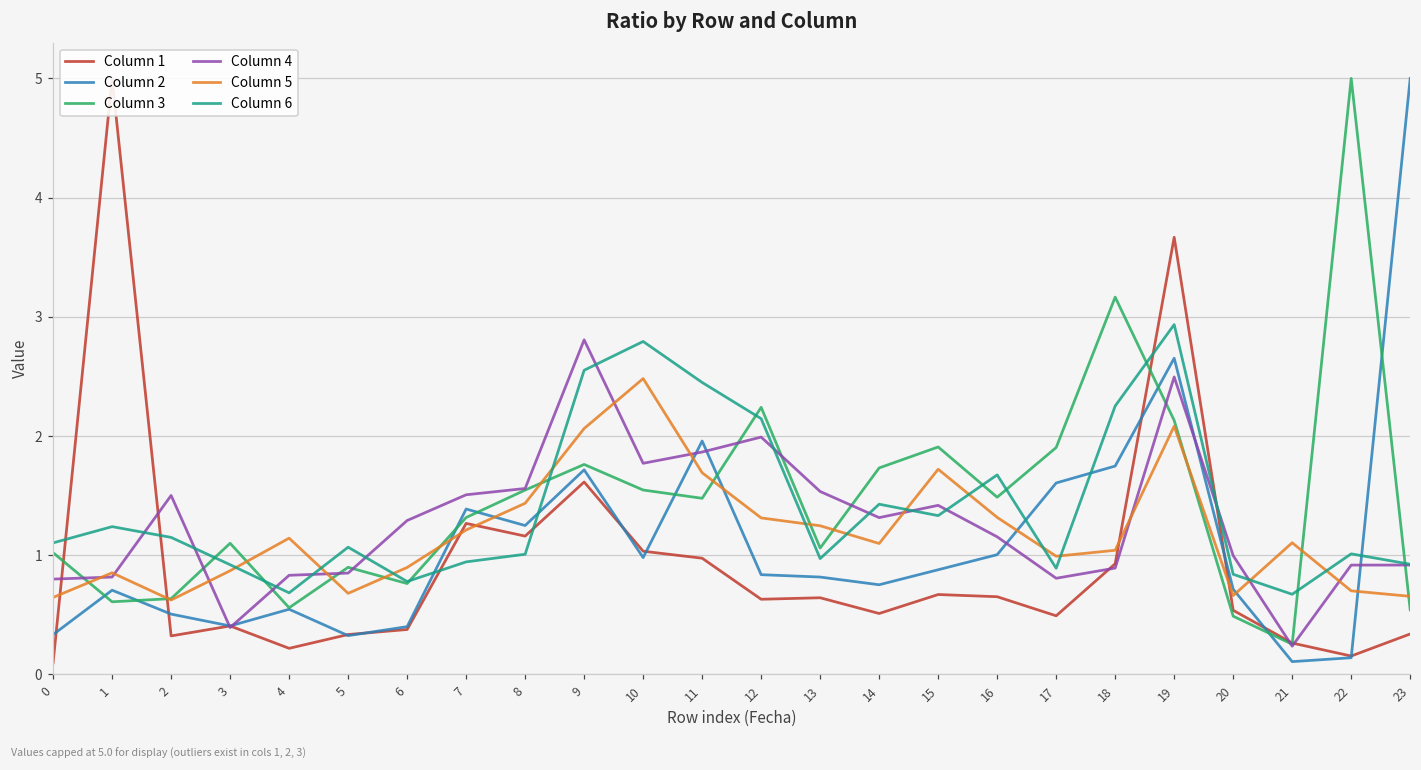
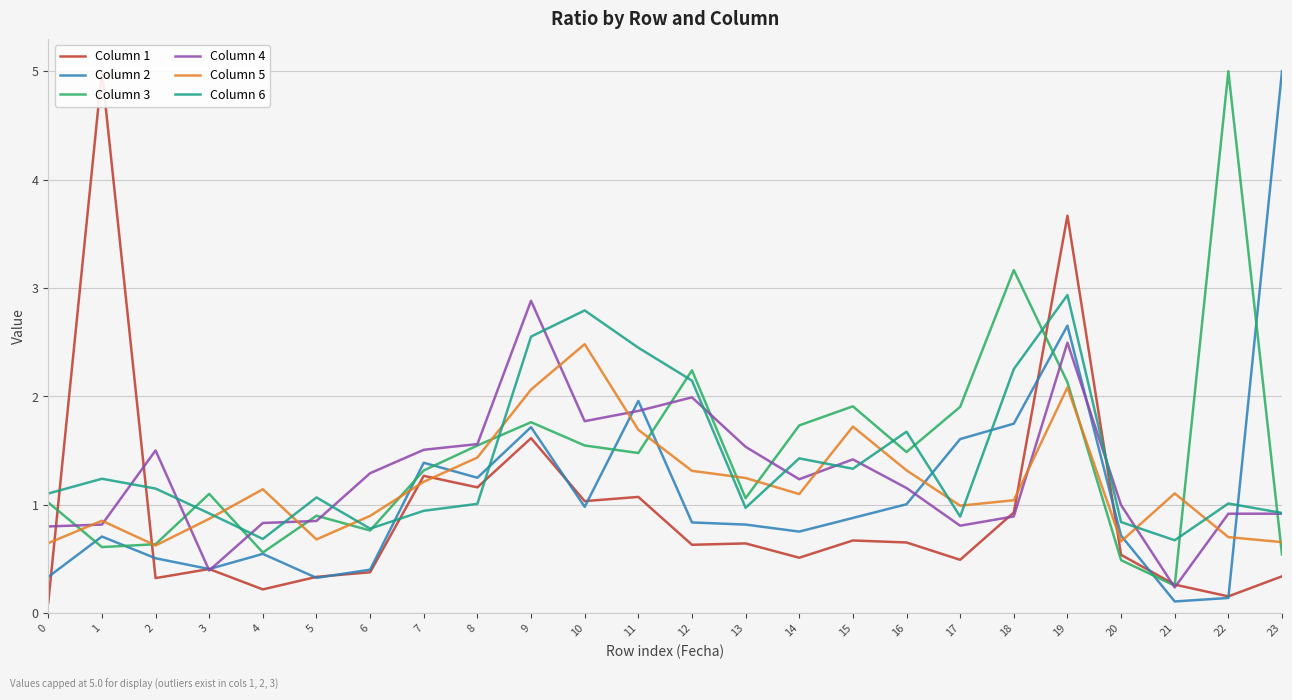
  {
    "Column 1": {
      "0": 0.10,
      "2": 0.32,
      "4": 0.22,
      "6": 0.38,
      "7": 1.27,
      "8": 1.16,
      "9": 1.61,
      "10": 1.03,
-     "11": 0.98,
+     "11": 1.07,
      "12": 0.63,
      "13": 0.64,
      "14": 0.51,
      "15": 0.67,
      "16": 0.65,
      "17": 0.49,
      "18": 0.93,
      "19": 3.67,
      "20": 0.54,
      "23": 0.34
    },
    "Column 2": {
      "0": 0.33,
      "1": 0.71,
      "2": 0.51,
      "6": 0.40,
      "7": 1.39,
      "8": 1.25,
      "9": 1.72,
      "10": 0.98,
      "11": 1.96,
      "12": 0.84,
      "13": 0.82,
      "14": 0.75,
      "15": 0.88,
      "16": 1.00,
      "17": 1.61,
      "18": 1.75,
      "19": 2.65,
      "20": 0.72,
      "21": 0.11,
      "23": 5.00
    },
    "Column 4": {
      "0": 0.80,
      "1": 0.82,
      "2": 1.50,
      "4": 0.83,
      "5": 0.85,
      "6": 1.29,
      "7": 1.51,
-     "9": 2.81,
+     "9": 2.88,
      "10": 1.77,
      "11": 1.87,
      "12": 1.99,
      "13": 1.53,
-     "14": 1.32,
+     "14": 1.24,
      "15": 1.42,
      "16": 1.15,
      "17": 0.81,
      "18": 0.89,
      "19": 2.50,
      "20": 1.00,
      "22": 0.92
    },
    "Column 5": {
      "0": 0.65,
      "1": 0.85,
      "3": 0.87,
      "4": 1.14,
      "5": 0.68,
      "6": 0.90,
      "7": 1.21,
      "8": 1.44,
      "9": 2.06,
      "10": 2.48,
      "11": 1.69,
      "12": 1.31,
      "13": 1.25,
      "14": 1.10,
      "15": 1.72,
      "16": 1.32,
      "17": 0.99,
      "18": 1.04,
      "19": 2.08,
      "20": 0.66,
      "21": 1.10,
      "22": 0.70,
      "23": 0.66
    }
  }
